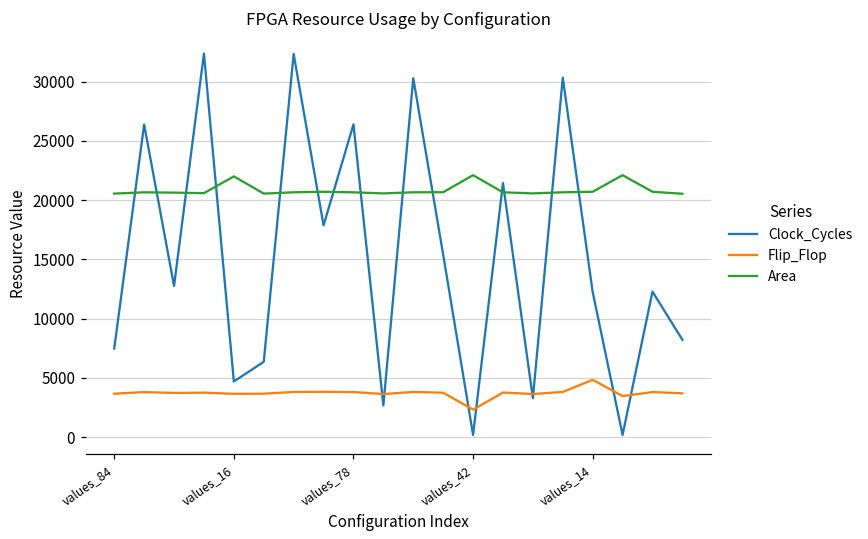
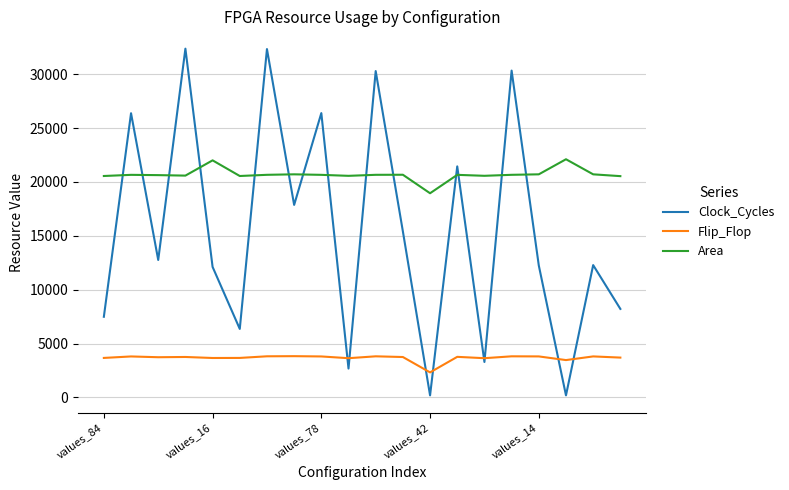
  {
    "Clock_Cycles": {
      "values_84": 7500,
-     "values_16": 4700,
+     "values_16": 12100,
      "values_78": 26400,
      "values_42": 200,
      "values_14": 12200
    },
    "Flip_Flop": {
      "values_84": 3700,
      "values_16": 3700,
      "values_78": 3800,
      "values_42": 2300,
-     "values_14": 4800
+     "values_14": 3800
    },
    "Area": {
      "values_84": 20500,
      "values_16": 22000,
      "values_78": 20700,
-     "values_42": 22100,
+     "values_42": 18900,
      "values_14": 20700
    }
  }
